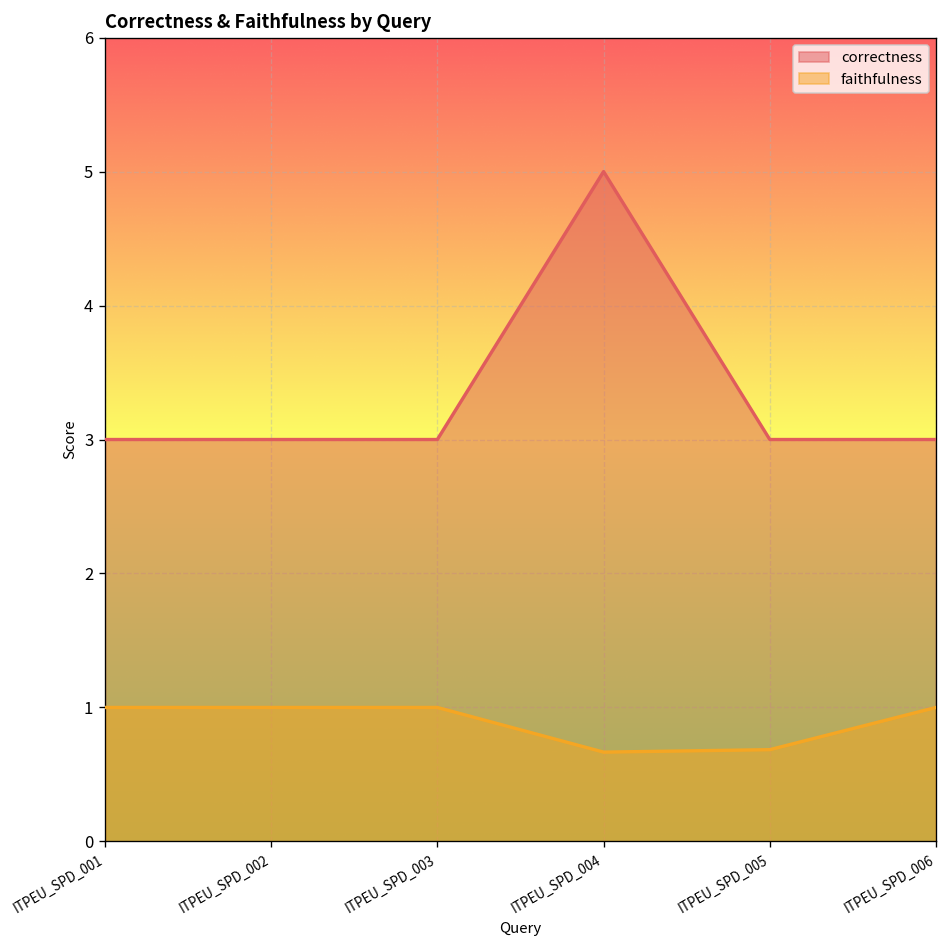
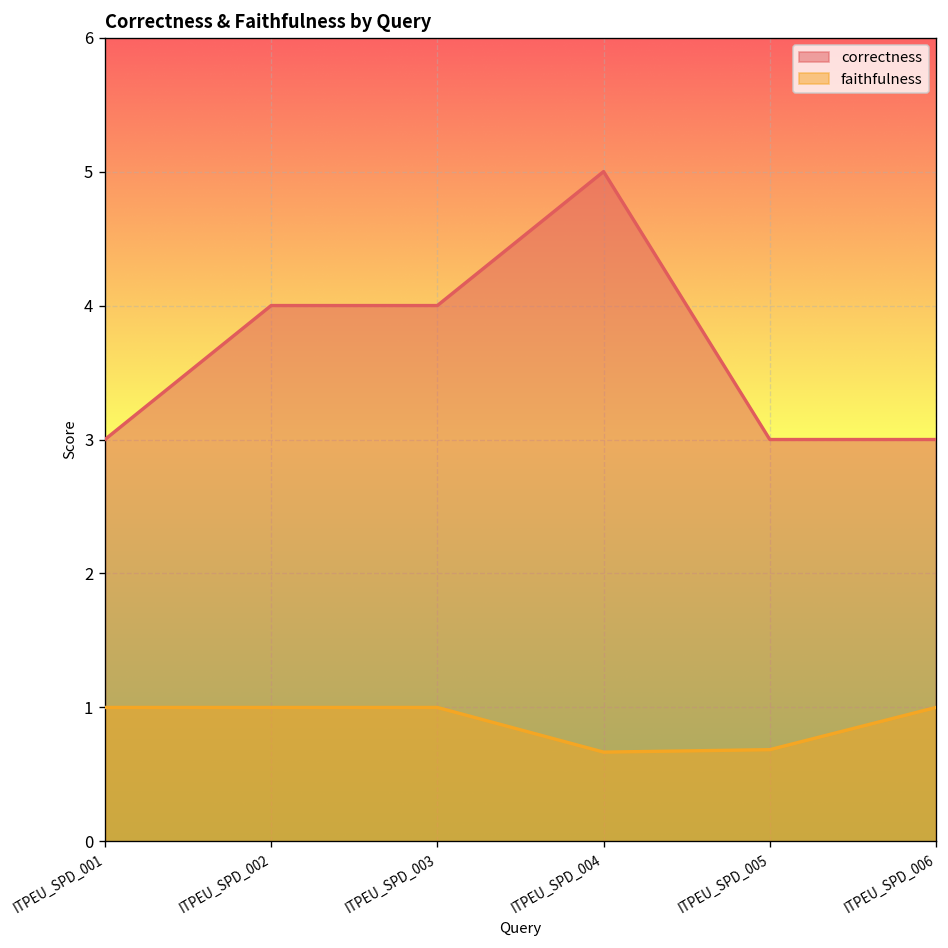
  {
    "correctness": {
      "ITPEU_SPD_001": 3,
-     "ITPEU_SPD_002": 3,
-     "ITPEU_SPD_003": 3,
+     "ITPEU_SPD_002": 4,
+     "ITPEU_SPD_003": 4,
      "ITPEU_SPD_004": 5,
      "ITPEU_SPD_005": 3,
      "ITPEU_SPD_006": 3
    },
    "faithfulness": {
      "ITPEU_SPD_001": 1,
      "ITPEU_SPD_002": 1,
      "ITPEU_SPD_003": 1,
      "ITPEU_SPD_004": 0.67,
      "ITPEU_SPD_005": 0.68,
      "ITPEU_SPD_006": 1
    }
  }
